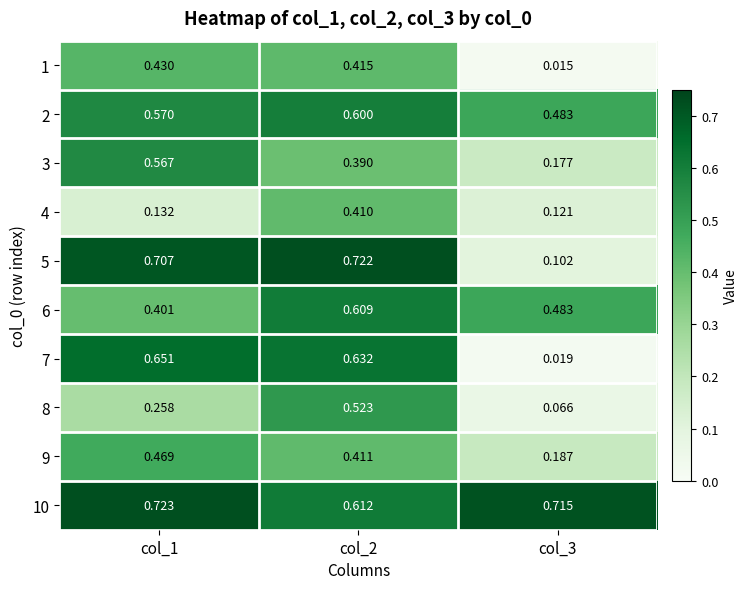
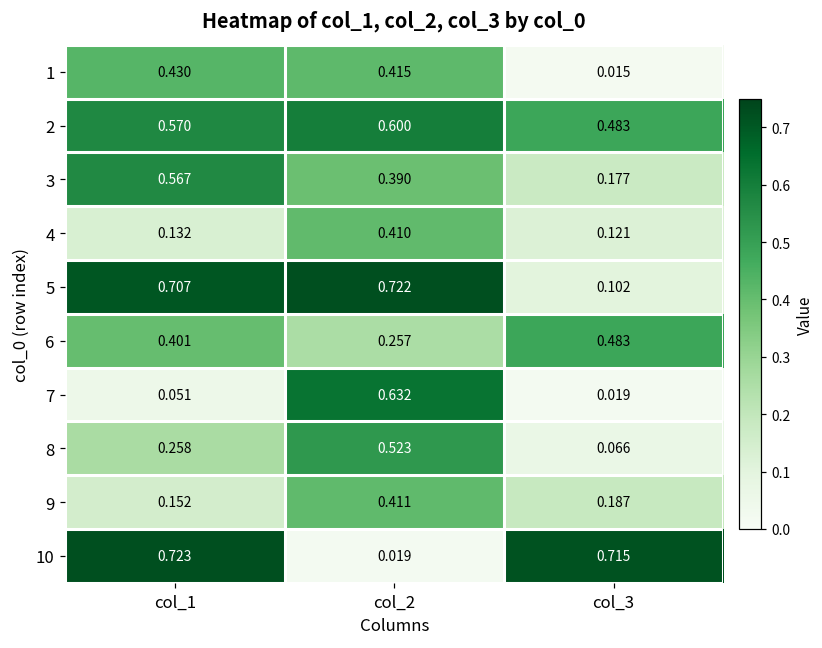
  {
    "1": {
      "col_1": 0.430,
      "col_2": 0.415,
      "col_3": 0.015
    },
    "2": {
      "col_1": 0.570,
      "col_2": 0.600,
      "col_3": 0.483
    },
    "3": {
      "col_1": 0.567,
      "col_2": 0.390,
      "col_3": 0.177
    },
    "4": {
      "col_1": 0.132,
      "col_2": 0.410,
      "col_3": 0.121
    },
    "5": {
      "col_1": 0.707,
      "col_2": 0.722,
      "col_3": 0.102
    },
    "6": {
      "col_1": 0.401,
-     "col_2": 0.609,
+     "col_2": 0.257,
      "col_3": 0.483
    },
    "7": {
-     "col_1": 0.651,
+     "col_1": 0.051,
      "col_2": 0.632,
      "col_3": 0.019
    },
    "8": {
      "col_1": 0.258,
      "col_2": 0.523,
      "col_3": 0.066
    },
    "9": {
-     "col_1": 0.469,
+     "col_1": 0.152,
      "col_2": 0.411,
      "col_3": 0.187
    },
    "10": {
      "col_1": 0.723,
-     "col_2": 0.612,
+     "col_2": 0.019,
      "col_3": 0.715
    }
  }
